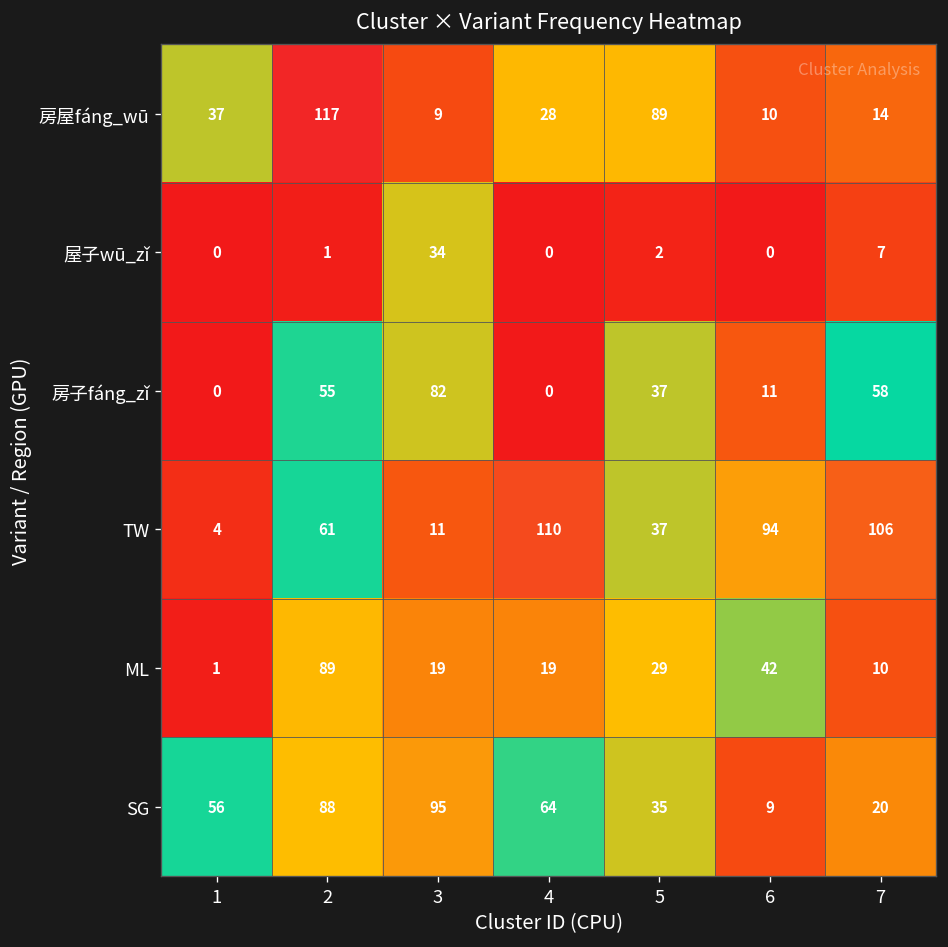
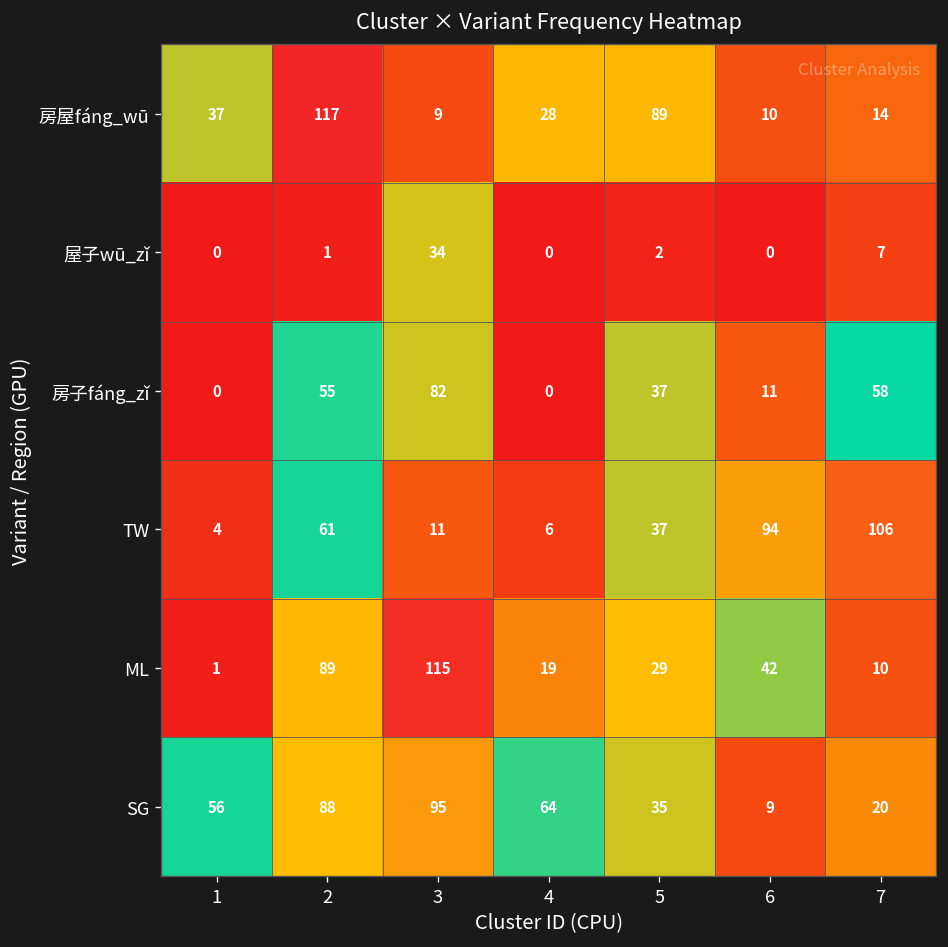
  {
    "房屋fáng_wū": {
      "1": 37,
      "2": 117,
      "3": 9,
      "4": 28,
      "5": 89,
      "6": 10
    },
    "屋子wū_zǐ": {
      "1": 0,
      "2": 1,
      "3": 34,
      "4": 0,
      "5": 2,
      "6": 0,
      "7": 7
    },
    "房子fáng_zǐ": {
      "1": 0,
      "2": 55,
      "3": 82,
      "4": 0,
      "5": 37,
      "6": 11,
      "7": 58
    },
    "TW": {
      "1": 4,
      "2": 61,
      "3": 11,
-     "4": 110,
+     "4": 6,
      "5": 37,
      "6": 94,
      "7": 106
    },
    "ML": {
      "1": 1,
      "2": 89,
-     "3": 19,
+     "3": 115,
      "4": 19,
      "5": 29,
      "6": 42,
      "7": 10
    },
    "SG": {
      "1": 56,
      "2": 88,
      "3": 95,
      "4": 64,
      "5": 35,
      "6": 9,
      "7": 20
    }
  }
